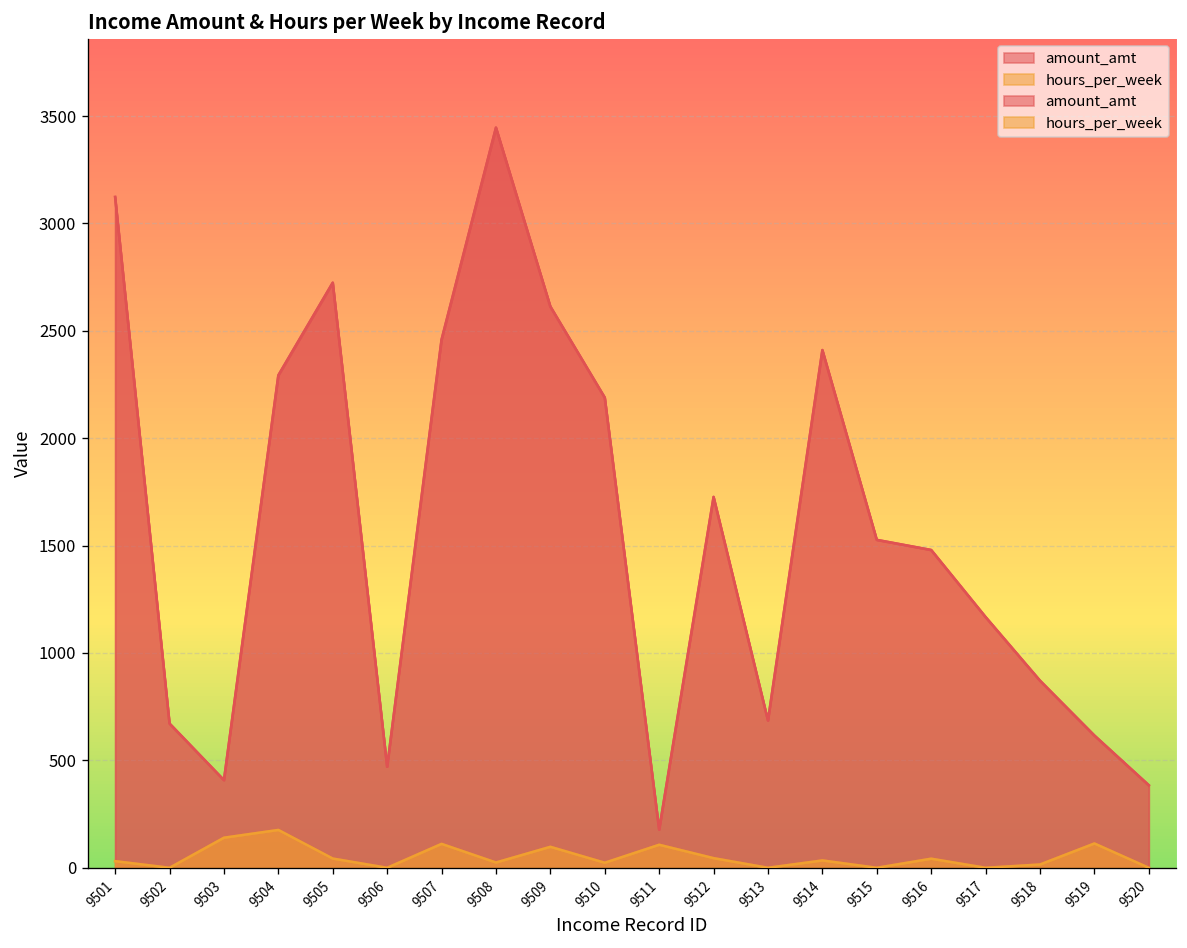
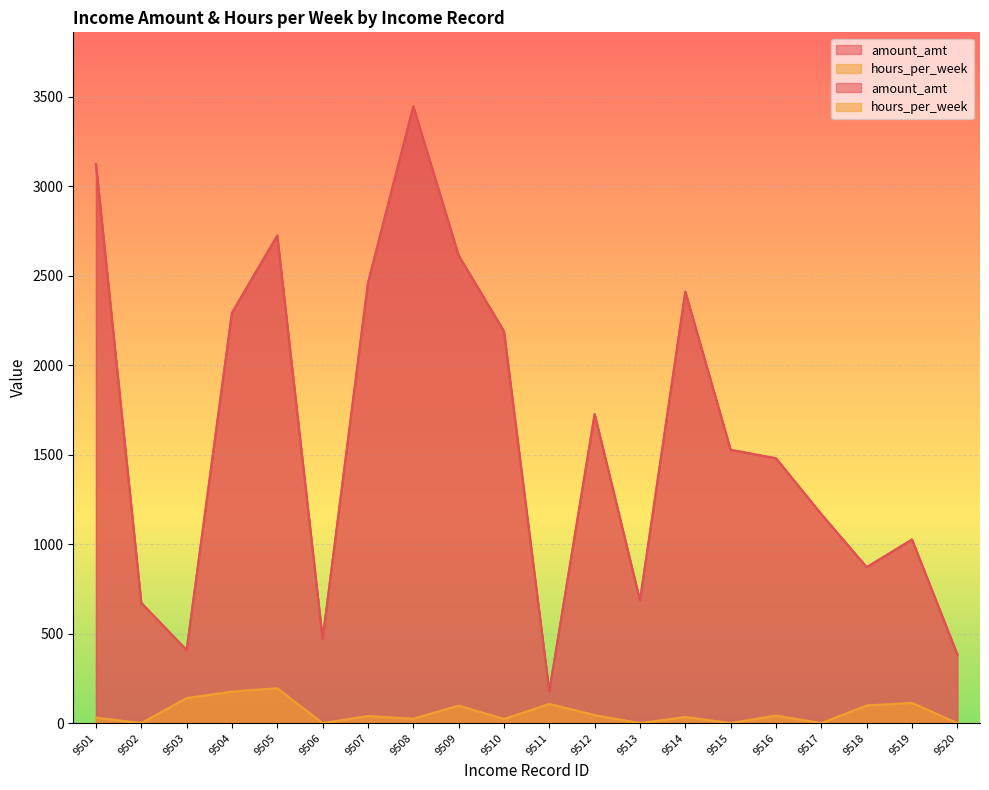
  {
    "amount_amt": {
      "9501": 3120,
      "9502": 670,
      "9503": 410,
      "9504": 2290,
      "9505": 2720,
      "9506": 470,
      "9507": 2460,
      "9508": 3450,
      "9509": 2610,
      "9510": 2190,
      "9511": 180,
      "9512": 1730,
      "9513": 690,
      "9514": 2410,
      "9515": 1530,
      "9516": 1480,
      "9517": 1170,
      "9518": 870,
-     "9519": 620,
+     "9519": 1030,
      "9520": 380
    },
    "hours_per_week": {
      "9501": 30,
      "9502": 0,
      "9503": 140,
      "9504": 180,
-     "9505": 40,
+     "9505": 190,
      "9506": 0,
-     "9507": 110,
+     "9507": 40,
      "9508": 20,
      "9509": 100,
      "9510": 20,
      "9511": 110,
      "9512": 40,
      "9513": 0,
      "9514": 30,
      "9515": 0,
      "9516": 40,
      "9517": 0,
-     "9518": 20,
+     "9518": 100,
      "9519": 110,
      "9520": 0
    }
  }
